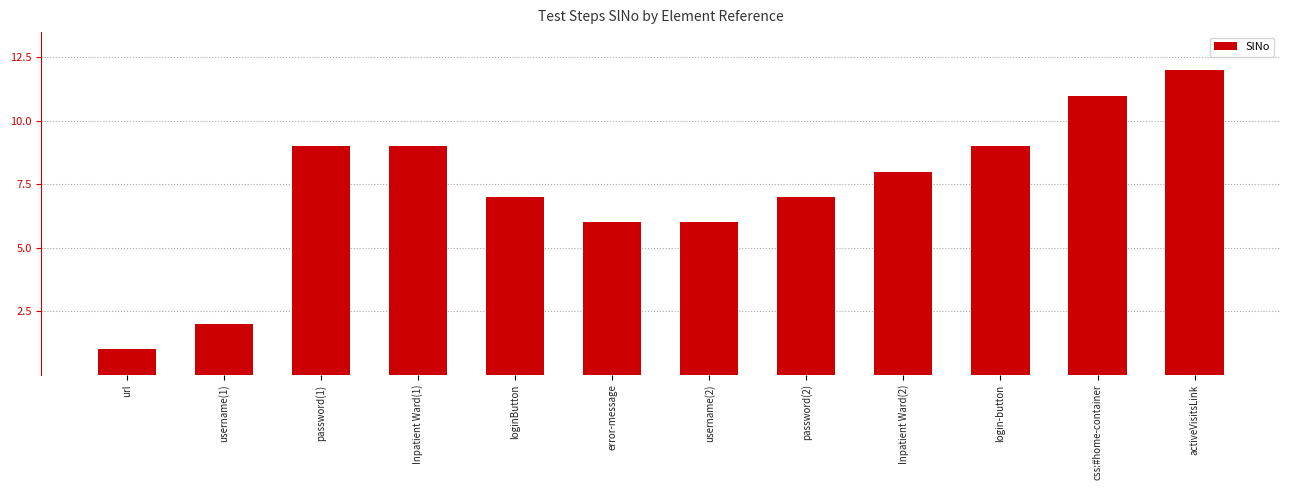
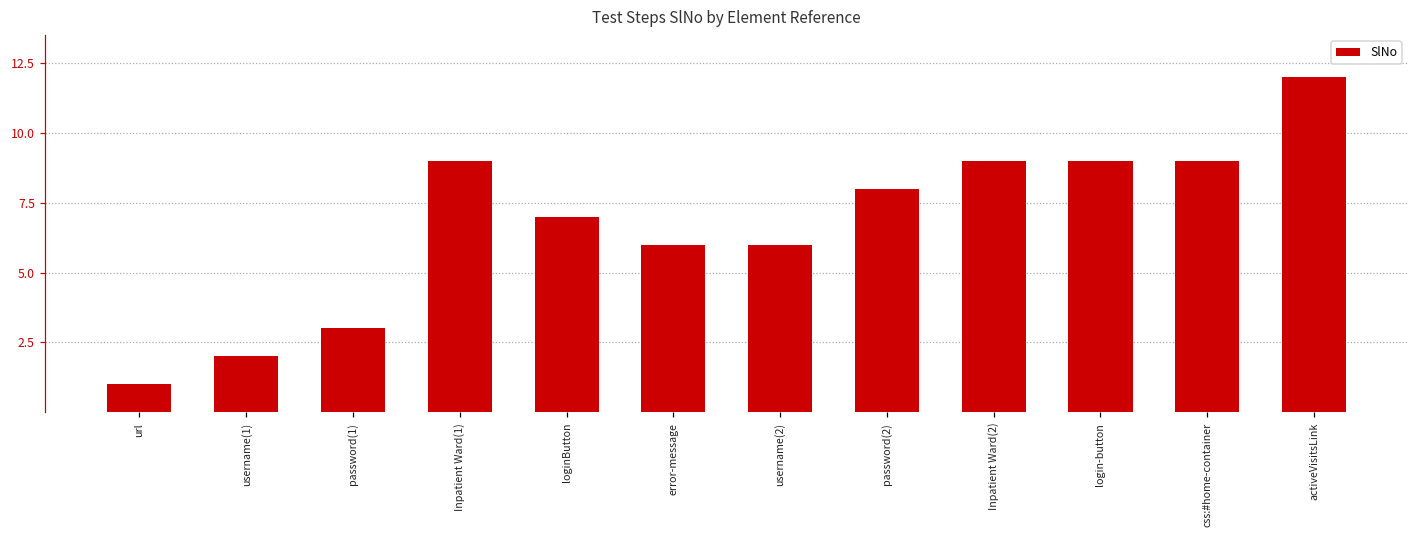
  {
    "url": 1,
    "username(1)": 2,
-   "password(1)": 9,
+   "password(1)": 3,
    "Inpatient Ward(1)": 9,
    "loginButton": 7,
    "error-message": 6,
    "username(2)": 6,
-   "password(2)": 7,
-   "Inpatient Ward(2)": 8,
+   "password(2)": 8,
+   "Inpatient Ward(2)": 9,
    "login-button": 9,
-   "css:#home-container": 11,
+   "css:#home-container": 9,
    "activeVisitsLink": 12
  }
